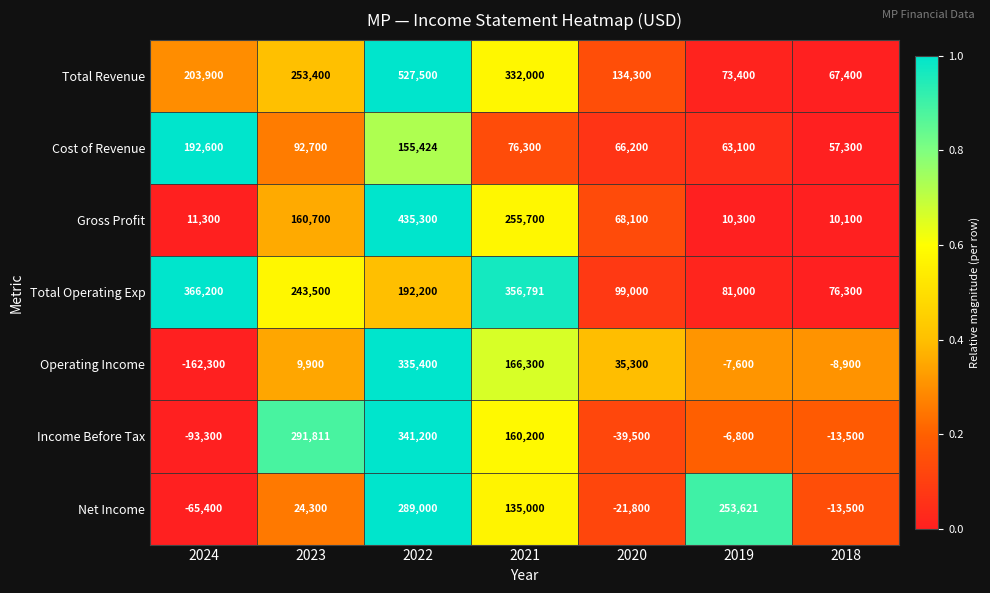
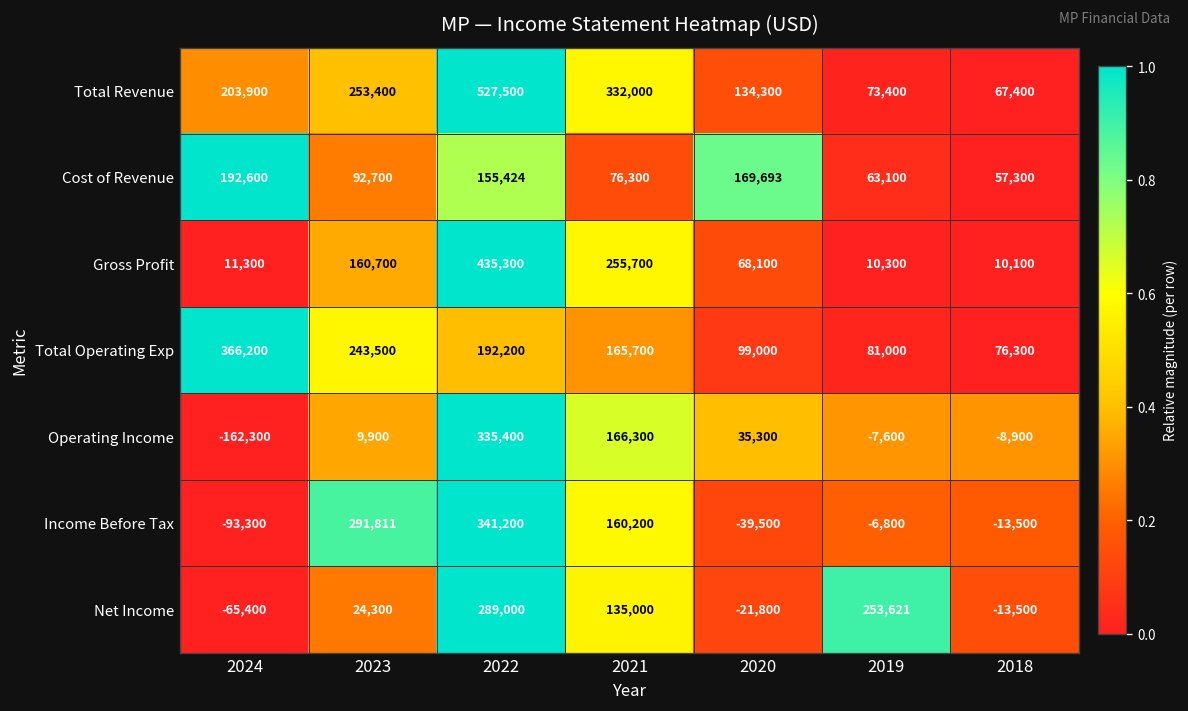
  {
    "Total Revenue": {
      "2024": "203,900",
      "2023": "253,400",
      "2022": "527,500",
      "2021": "332,000",
      "2020": "134,300",
      "2019": "73,400",
      "2018": "67,400"
    },
    "Cost of Revenue": {
      "2024": "192,600",
      "2023": "92,700",
      "2022": "155,424",
      "2021": "76,300",
-     "2020": "66,200",
+     "2020": "169,693",
      "2019": "63,100",
      "2018": "57,300"
    },
    "Gross Profit": {
      "2024": "11,300",
      "2023": "160,700",
      "2022": "435,300",
      "2021": "255,700",
      "2020": "68,100",
      "2019": "10,300",
      "2018": "10,100"
    },
    "Total Operating Exp": {
      "2024": "366,200",
      "2023": "243,500",
      "2022": "192,200",
-     "2021": "356,791",
+     "2021": "165,700",
      "2020": "99,000",
      "2019": "81,000",
      "2018": "76,300"
    },
    "Operating Income": {
      "2024": "-162,300",
      "2023": "9,900",
      "2022": "335,400",
      "2021": "166,300",
      "2020": "35,300",
      "2019": "-7,600",
      "2018": "-8,900"
    },
    "Income Before Tax": {
      "2024": "-93,300",
      "2023": "291,811",
      "2022": "341,200",
      "2021": "160,200",
      "2020": "-39,500",
      "2019": "-6,800",
      "2018": "-13,500"
    },
    "Net Income": {
      "2024": "-65,400",
      "2023": "24,300",
      "2022": "289,000",
      "2021": "135,000",
      "2020": "-21,800",
      "2019": "253,621",
      "2018": "-13,500"
    }
  }
